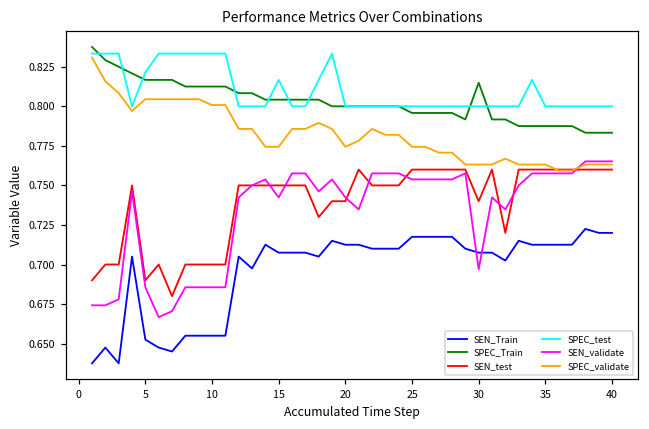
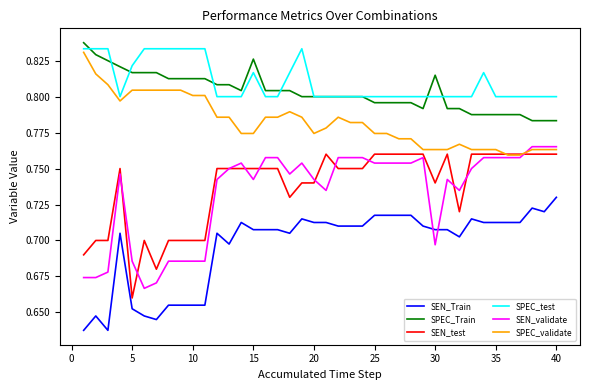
  {
    "SEN_Train": {
      "5": 0.653,
      "10": 0.655,
      "15": 0.708,
      "20": 0.713,
      "25": 0.718,
      "30": 0.708,
      "35": 0.713,
-     "40": 0.72
+     "40": 0.73
    },
    "SPEC_Train": {
      "5": 0.817,
      "10": 0.813,
-     "15": 0.804,
+     "15": 0.826,
      "25": 0.796,
      "30": 0.815,
      "35": 0.788,
      "40": 0.783
    },
    "SEN_test": {
-     "5": 0.69,
+     "5": 0.66,
      "10": 0.70,
      "15": 0.75,
      "20": 0.74,
      "25": 0.76,
      "30": 0.74,
      "35": 0.76,
      "40": 0.76
    },
    "SPEC_test": {
      "5": 0.822,
      "10": 0.833,
      "15": 0.817,
      "25": 0.800,
      "30": 0.800,
      "35": 0.800,
      "40": 0.800
    },
    "SEN_validate": {
      "5": 0.686,
      "10": 0.686,
      "15": 0.742,
      "20": 0.742,
      "25": 0.754,
      "30": 0.697,
      "35": 0.758,
      "40": 0.765
    },
    "SPEC_validate": {
      "5": 0.805,
      "10": 0.801,
      "15": 0.774,
      "20": 0.774,
      "25": 0.774,
      "30": 0.763,
      "35": 0.763,
      "40": 0.763
    }
  }
